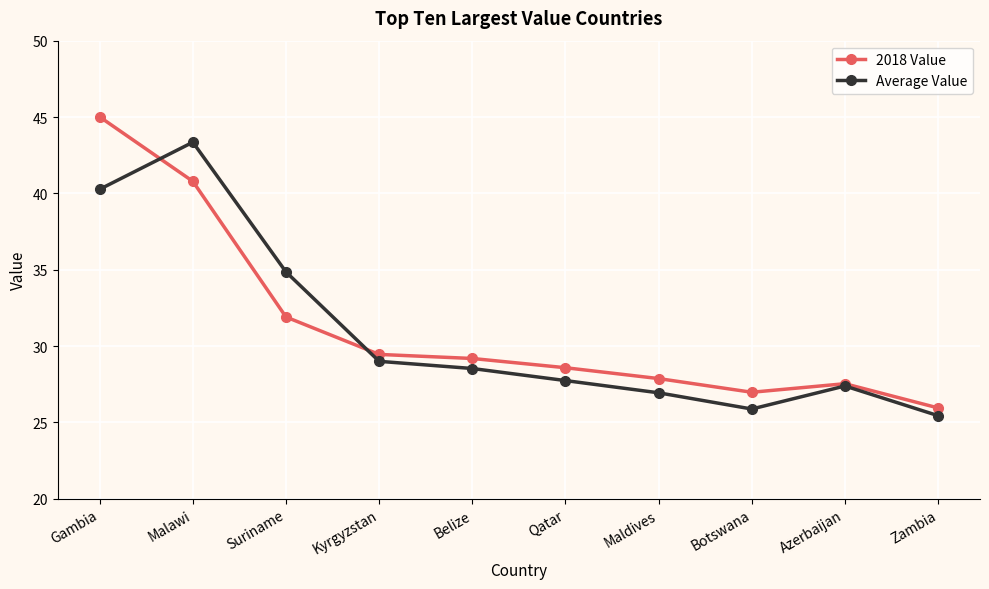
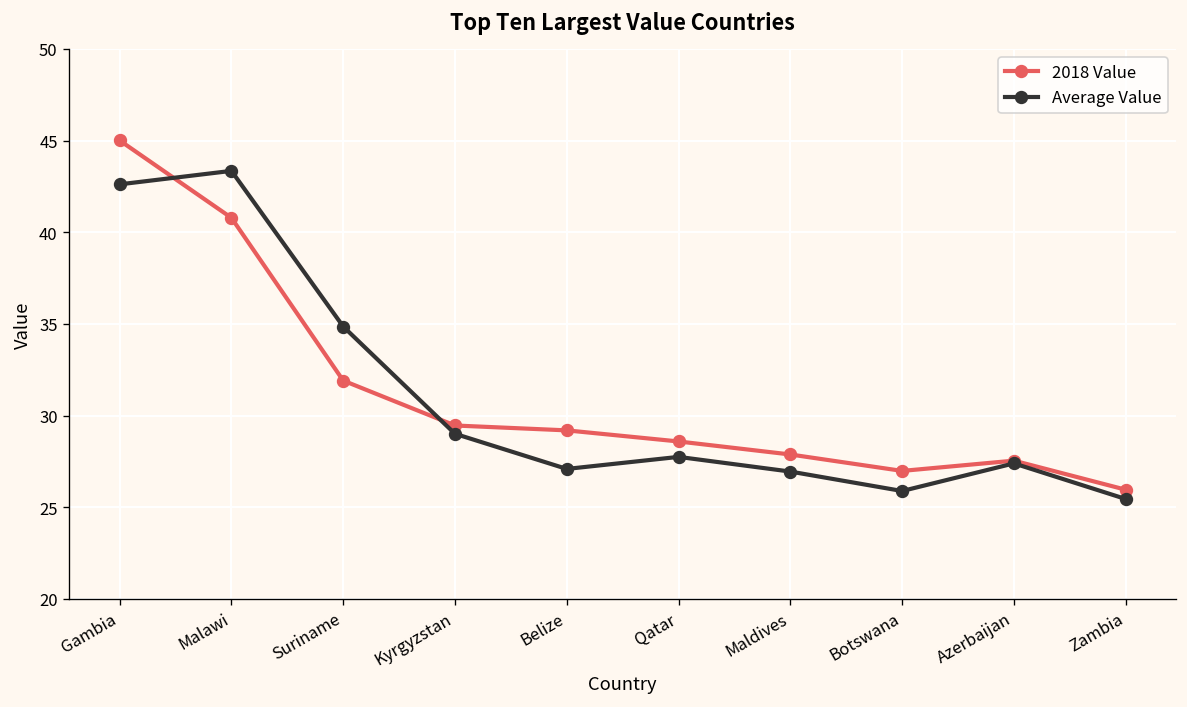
  {
    "2018 Value": {
      "Gambia": 45.0,
      "Malawi": 40.8,
      "Suriname": 31.9,
      "Kyrgyzstan": 29.5,
      "Belize": 29.2,
      "Qatar": 28.6,
      "Maldives": 27.9,
      "Botswana": 27.0,
      "Zambia": 26.0
    },
    "Average Value": {
-     "Gambia": 40.3,
+     "Gambia": 42.6,
      "Malawi": 43.4,
      "Suriname": 34.9,
      "Kyrgyzstan": 29.0,
-     "Belize": 28.5,
+     "Belize": 27.1,
      "Qatar": 27.7,
      "Maldives": 26.9,
      "Botswana": 25.9,
      "Zambia": 25.4
    }
  }
